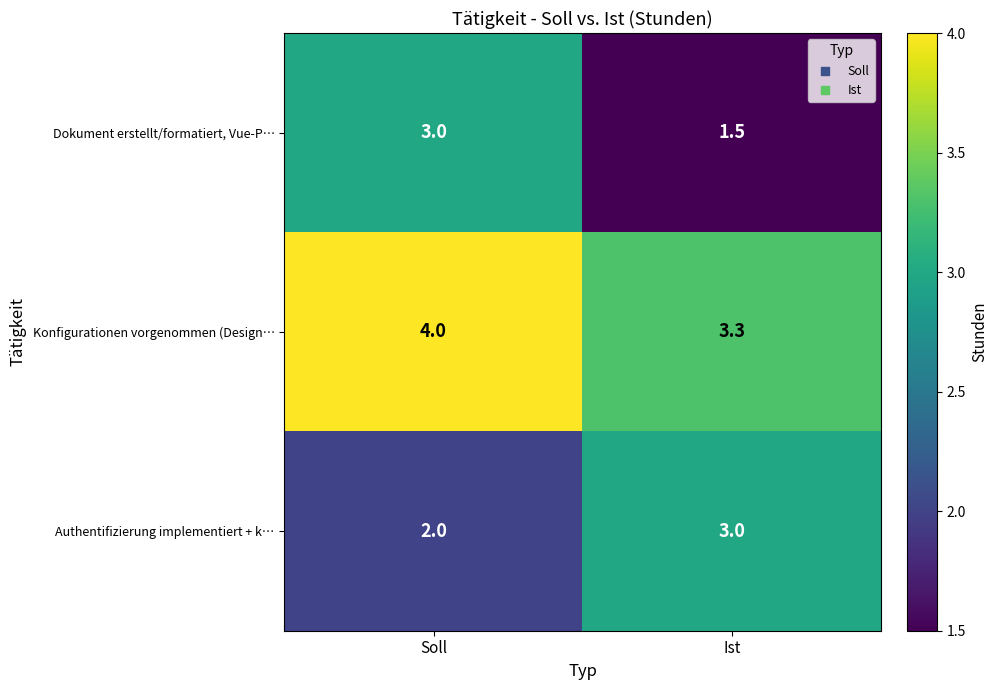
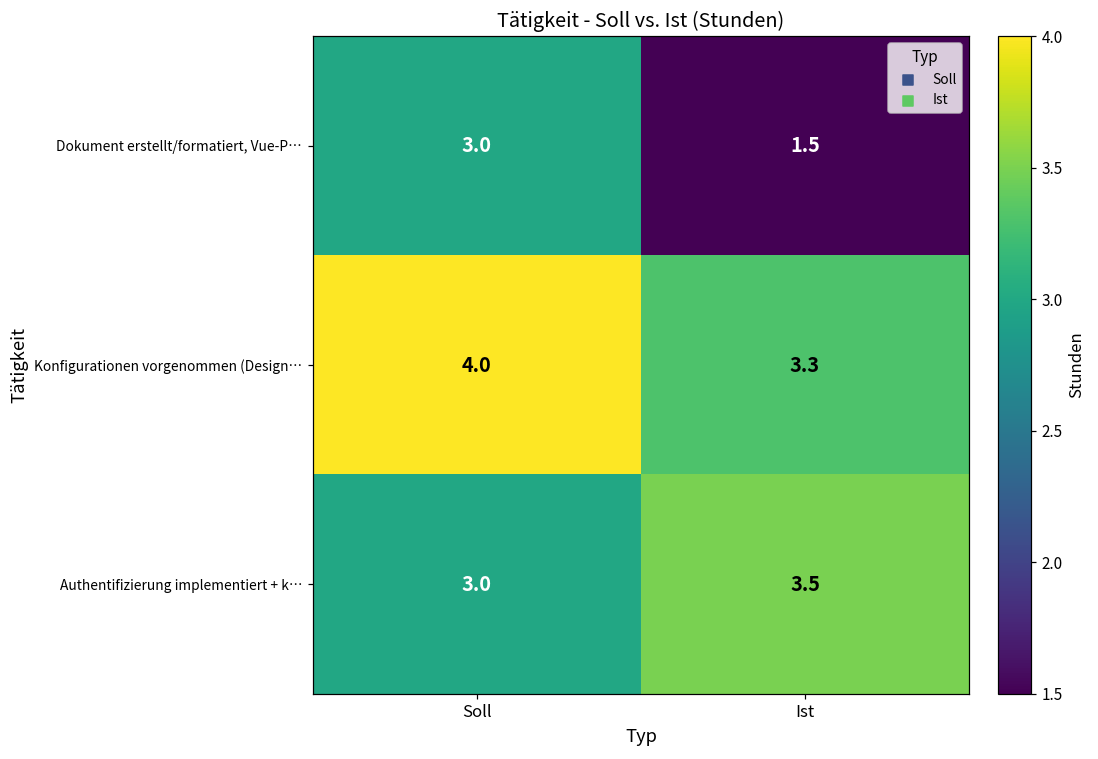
  {
    "Dokument erstellt/formatiert, Vue-P…": {
      "Soll": 3.0,
      "Ist": 1.5
    },
    "Konfigurationen vorgenommen (Design…": {
      "Soll": 4.0,
      "Ist": 3.3
    },
    "Authentifizierung implementiert + k…": {
-     "Soll": 2.0,
-     "Ist": 3.0
+     "Soll": 3.0,
+     "Ist": 3.5
    }
  }
